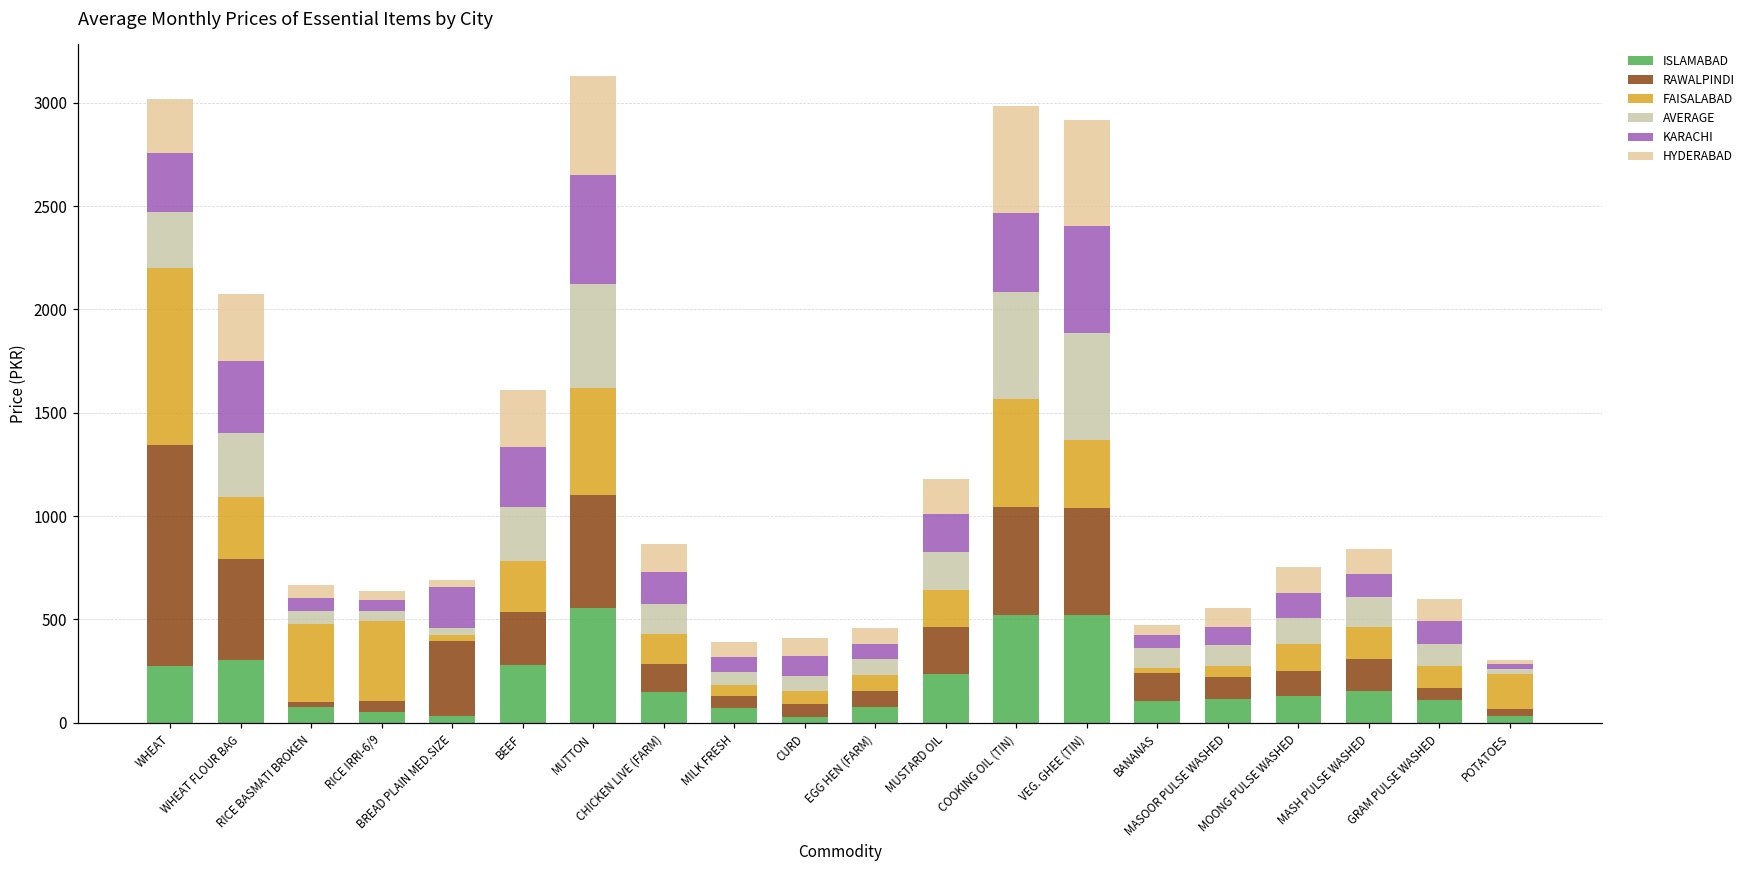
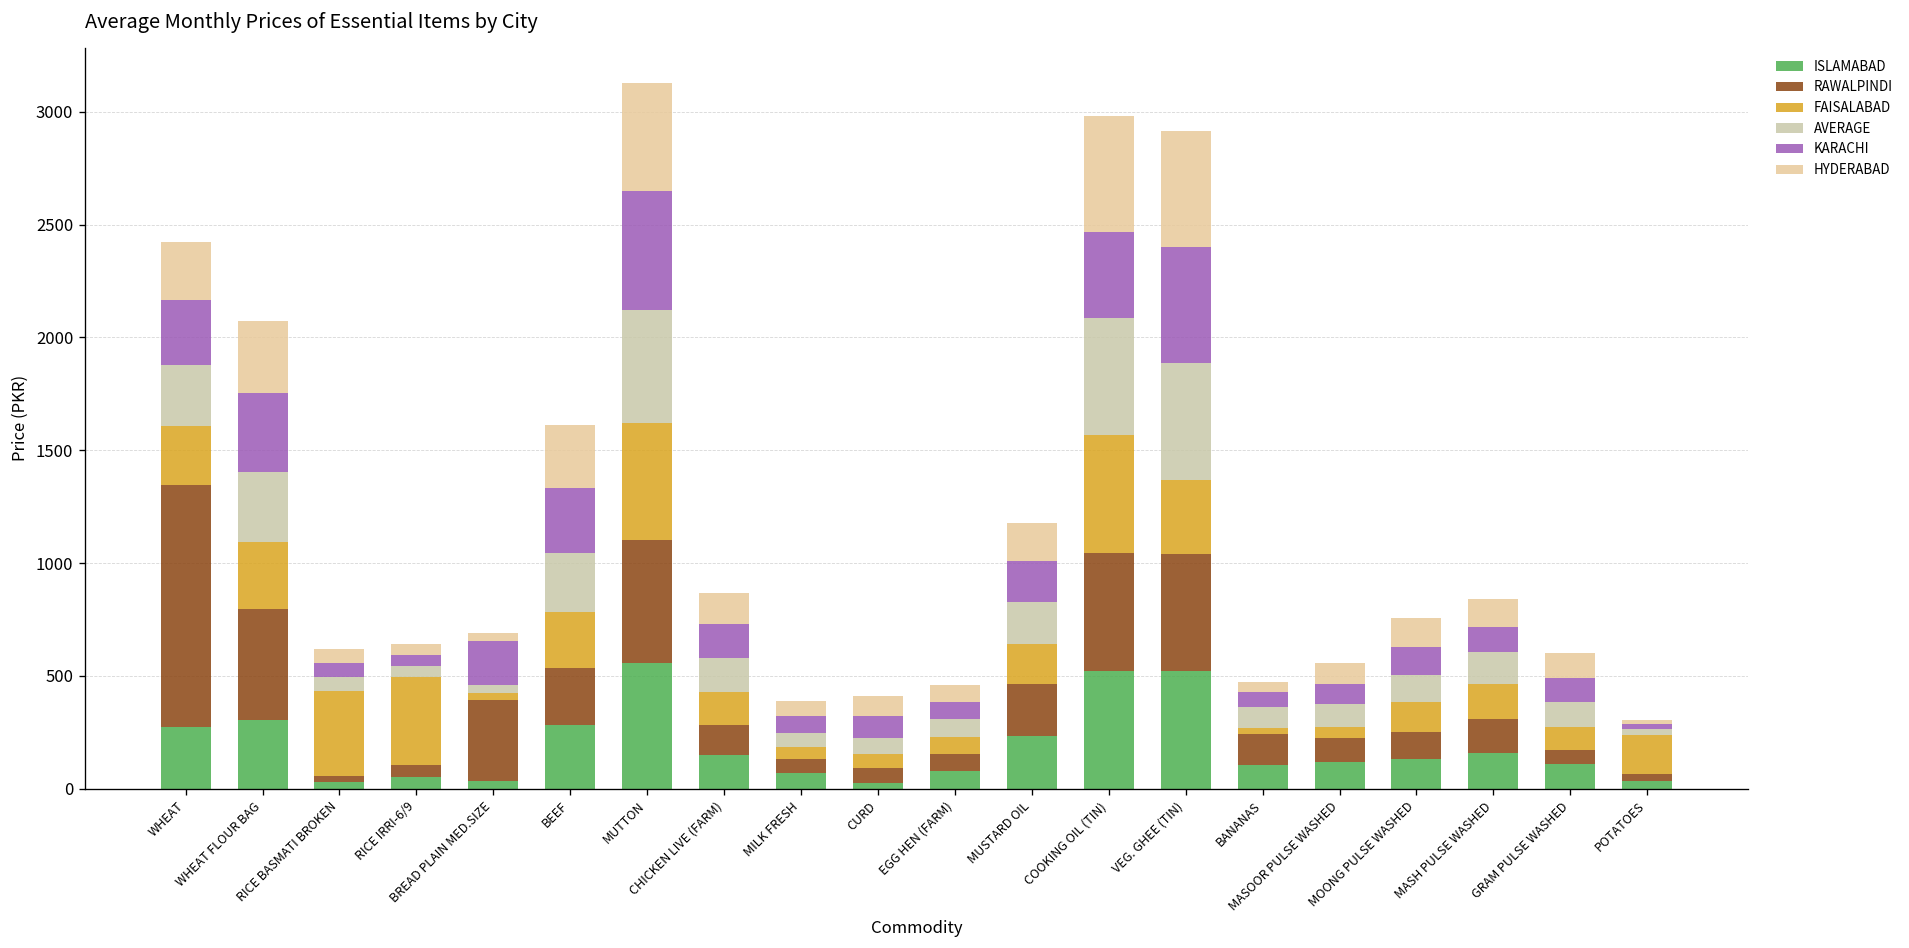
  {
    "ISLAMABAD": {
      "WHEAT": 270,
      "WHEAT FLOUR BAG": 300,
-     "RICE BASMATI BROKEN": 70,
+     "RICE BASMATI BROKEN": 30,
      "RICE IRRI-6/9": 50,
      "BREAD PLAIN MED.SIZE": 30,
      "BEEF": 280,
      "MUTTON": 560,
      "CHICKEN LIVE (FARM)": 150,
      "MILK FRESH": 70,
      "CURD": 30,
      "EGG HEN (FARM)": 80,
      "MUSTARD OIL": 240,
      "COOKING OIL (TIN)": 520,
      "VEG. GHEE (TIN)": 520,
      "BANANAS": 100,
      "MASOOR PULSE WASHED": 120,
      "MOONG PULSE WASHED": 130,
      "MASH PULSE WASHED": 160,
      "GRAM PULSE WASHED": 110,
      "POTATOES": 40
    },
    "RAWALPINDI": {
      "WHEAT": 1070,
      "WHEAT FLOUR BAG": 490,
      "RICE BASMATI BROKEN": 30,
      "RICE IRRI-6/9": 50,
      "BREAD PLAIN MED.SIZE": 360,
      "BEEF": 250,
      "MUTTON": 540,
      "CHICKEN LIVE (FARM)": 140,
      "MILK FRESH": 60,
      "CURD": 70,
      "EGG HEN (FARM)": 70,
      "MUSTARD OIL": 230,
      "COOKING OIL (TIN)": 520,
      "VEG. GHEE (TIN)": 520,
      "BANANAS": 140,
      "MASOOR PULSE WASHED": 110,
      "MOONG PULSE WASHED": 120,
      "MASH PULSE WASHED": 150,
      "GRAM PULSE WASHED": 60,
      "POTATOES": 30
    },
    "FAISALABAD": {
-     "WHEAT": 860,
+     "WHEAT": 260,
      "WHEAT FLOUR BAG": 300,
      "RICE BASMATI BROKEN": 380,
      "RICE IRRI-6/9": 390,
      "BREAD PLAIN MED.SIZE": 30,
      "BEEF": 250,
      "MUTTON": 520,
      "CHICKEN LIVE (FARM)": 150,
      "MILK FRESH": 60,
      "CURD": 60,
      "EGG HEN (FARM)": 80,
      "MUSTARD OIL": 180,
      "COOKING OIL (TIN)": 520,
      "VEG. GHEE (TIN)": 330,
      "BANANAS": 30,
      "MASOOR PULSE WASHED": 50,
      "MOONG PULSE WASHED": 130,
      "MASH PULSE WASHED": 160,
      "GRAM PULSE WASHED": 110,
      "POTATOES": 170
    },
    "KARACHI": {
      "WHEAT": 290,
      "WHEAT FLOUR BAG": 350,
      "RICE BASMATI BROKEN": 60,
      "RICE IRRI-6/9": 50,
      "BREAD PLAIN MED.SIZE": 200,
      "BEEF": 290,
      "MUTTON": 530,
      "CHICKEN LIVE (FARM)": 150,
      "MILK FRESH": 70,
      "CURD": 100,
      "EGG HEN (FARM)": 70,
      "MUSTARD OIL": 180,
      "COOKING OIL (TIN)": 380,
      "VEG. GHEE (TIN)": 520,
      "BANANAS": 70,
      "MASOOR PULSE WASHED": 90,
      "MOONG PULSE WASHED": 120,
      "MASH PULSE WASHED": 110,
      "GRAM PULSE WASHED": 110,
      "POTATOES": 20
    }
  }
